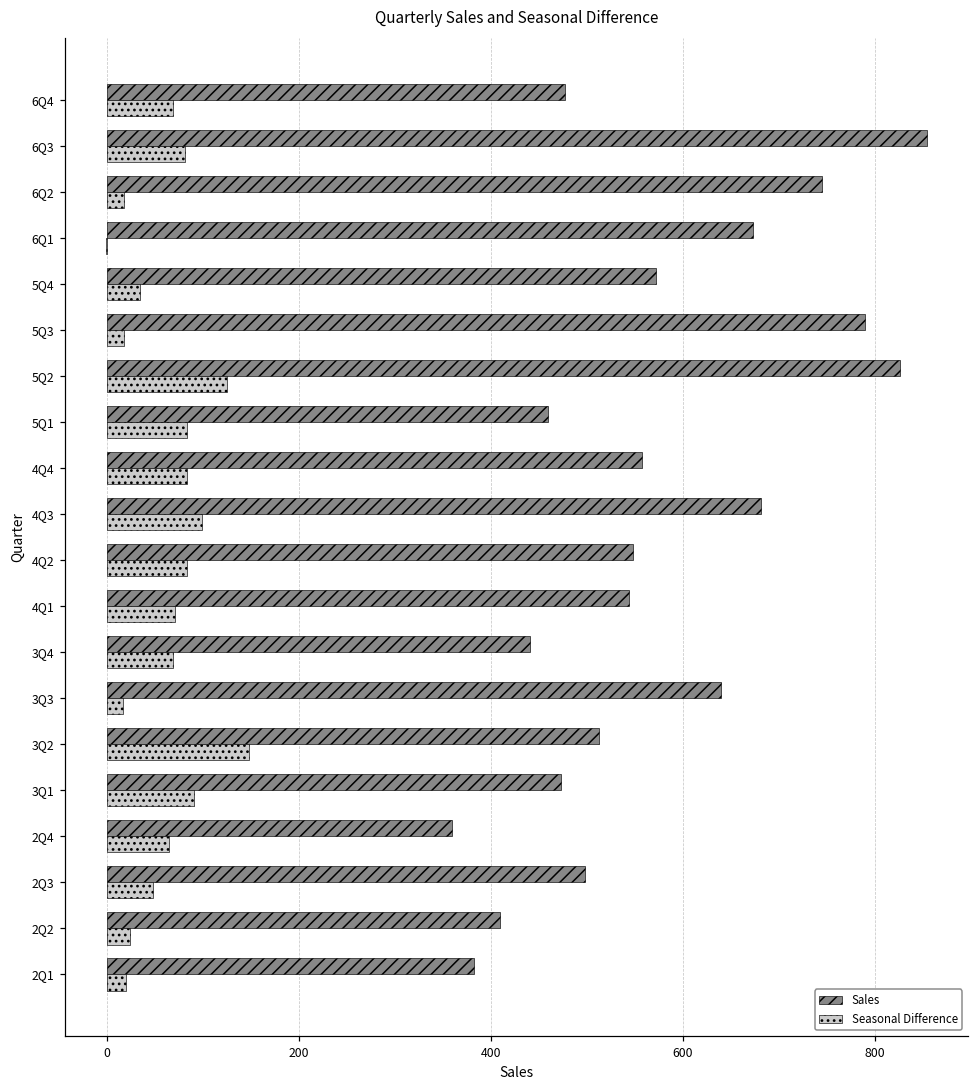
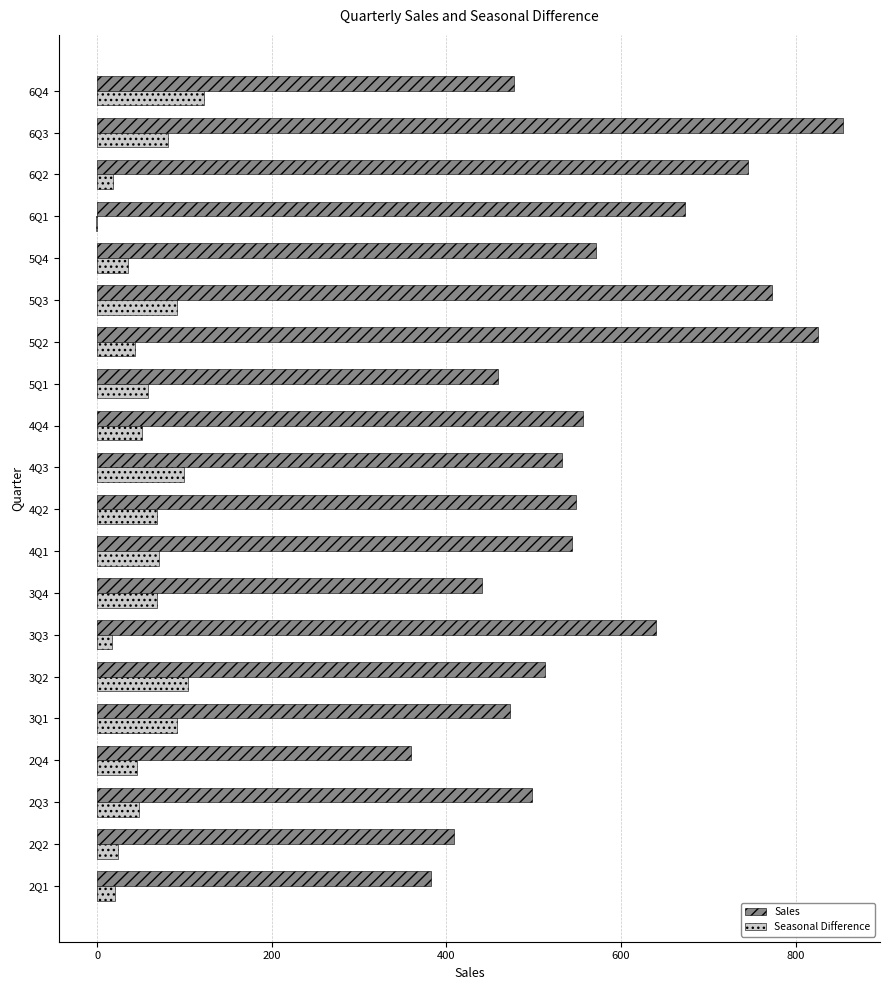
  {
    "Sales": {
      "6Q4": 480,
      "6Q3": 850,
      "6Q2": 750,
      "6Q1": 670,
      "5Q4": 570,
-     "5Q3": 790,
+     "5Q3": 770,
      "5Q2": 830,
      "5Q1": 460,
      "4Q4": 560,
-     "4Q3": 680,
+     "4Q3": 530,
      "4Q2": 550,
      "4Q1": 540,
      "3Q4": 440,
      "3Q3": 640,
      "3Q2": 510,
      "3Q1": 470,
      "2Q4": 360,
      "2Q3": 500,
      "2Q2": 410,
      "2Q1": 380
    },
    "Seasonal Difference": {
-     "6Q4": 70,
+     "6Q4": 120,
      "6Q3": 80,
      "6Q2": 20,
      "5Q4": 40,
-     "5Q3": 20,
-     "5Q2": 130,
-     "5Q1": 80,
-     "4Q4": 80,
+     "5Q3": 90,
+     "5Q2": 40,
+     "5Q1": 60,
+     "4Q4": 50,
      "4Q3": 100,
-     "4Q2": 80,
+     "4Q2": 70,
      "4Q1": 70,
      "3Q4": 70,
      "3Q3": 20,
-     "3Q2": 150,
+     "3Q2": 100,
      "3Q1": 90,
-     "2Q4": 70,
+     "2Q4": 50,
      "2Q3": 50,
      "2Q2": 20,
      "2Q1": 20
    }
  }
